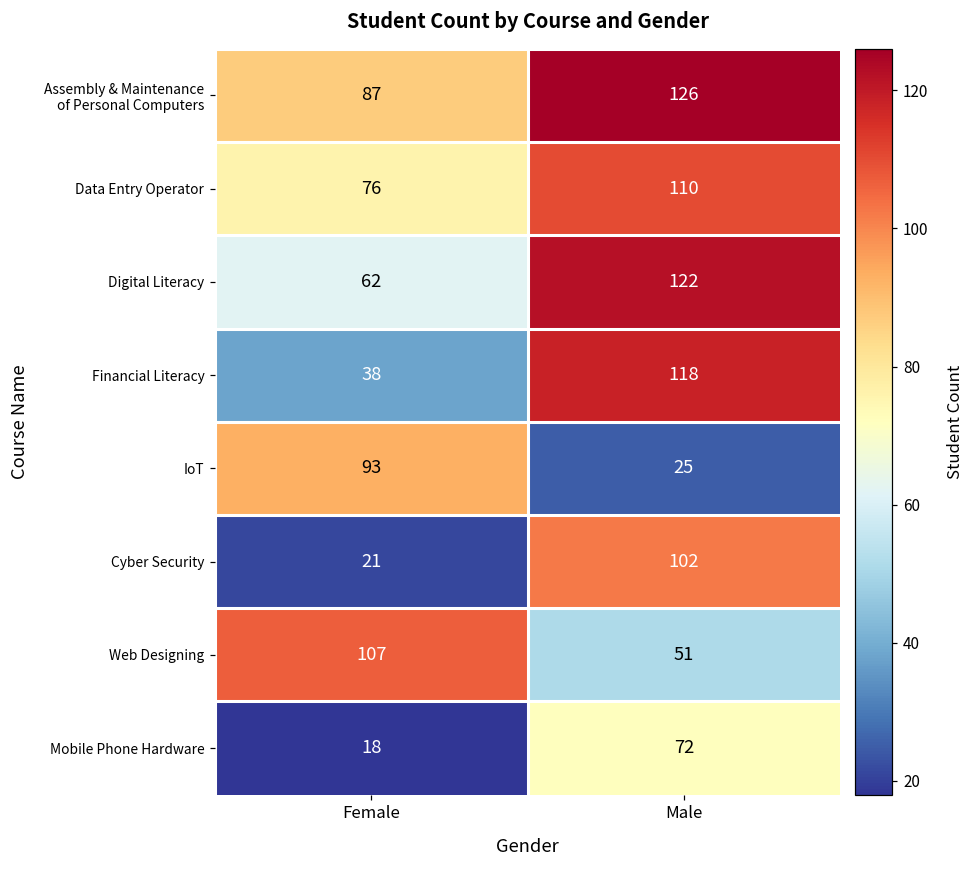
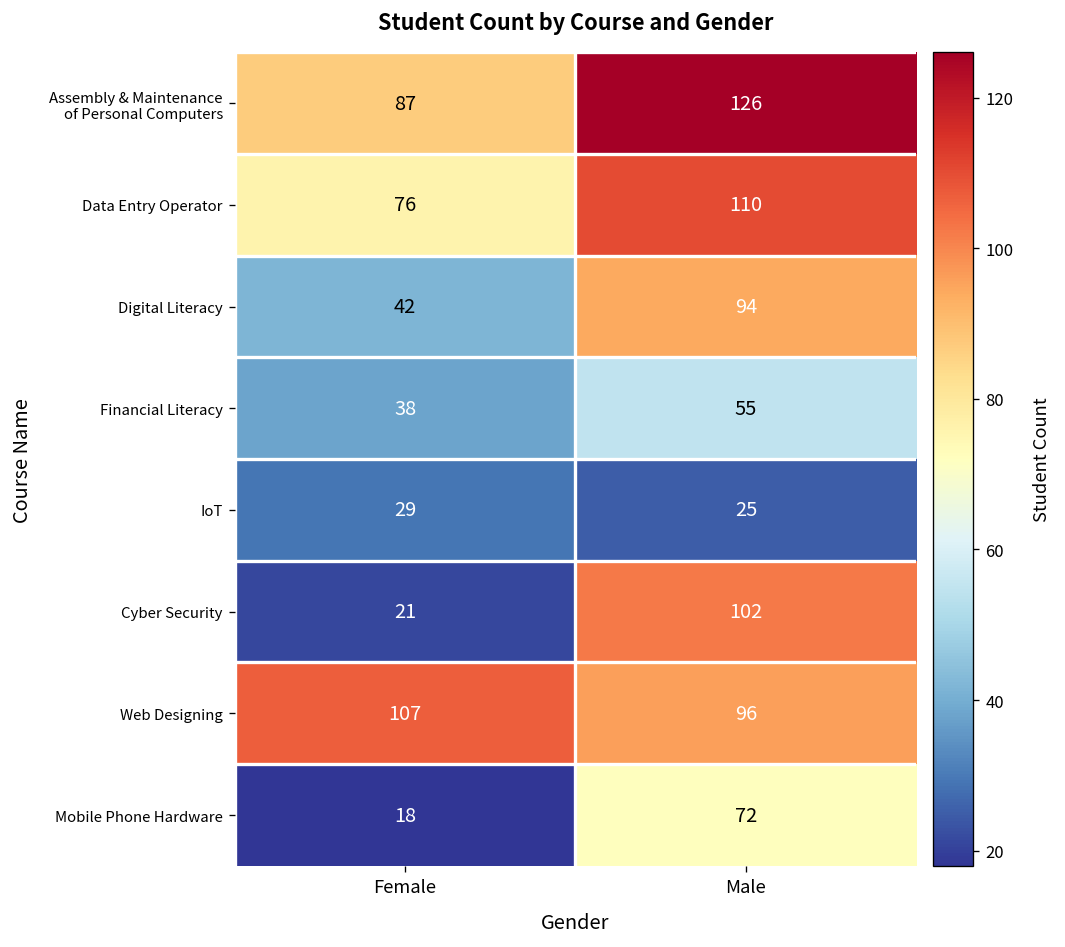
  {
    "Assembly & Maintenance of Personal Computers": {
      "Female": 87,
      "Male": 126
    },
    "Data Entry Operator": {
      "Female": 76,
      "Male": 110
    },
    "Digital Literacy": {
-     "Female": 62,
-     "Male": 122
+     "Female": 42,
+     "Male": 94
    },
    "Financial Literacy": {
      "Female": 38,
-     "Male": 118
+     "Male": 55
    },
    "IoT": {
-     "Female": 93,
+     "Female": 29,
      "Male": 25
    },
    "Cyber Security": {
      "Female": 21,
      "Male": 102
    },
    "Web Designing": {
      "Female": 107,
-     "Male": 51
+     "Male": 96
    },
    "Mobile Phone Hardware": {
      "Female": 18,
      "Male": 72
    }
  }
